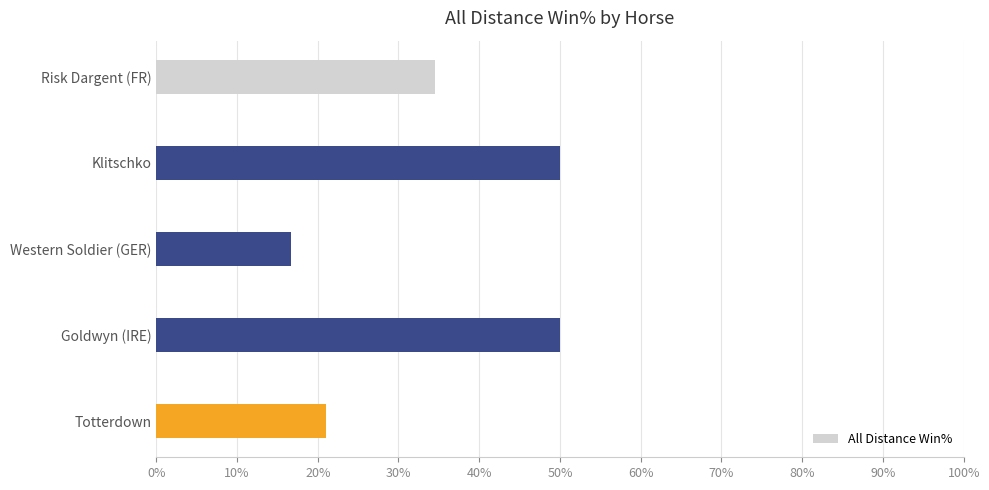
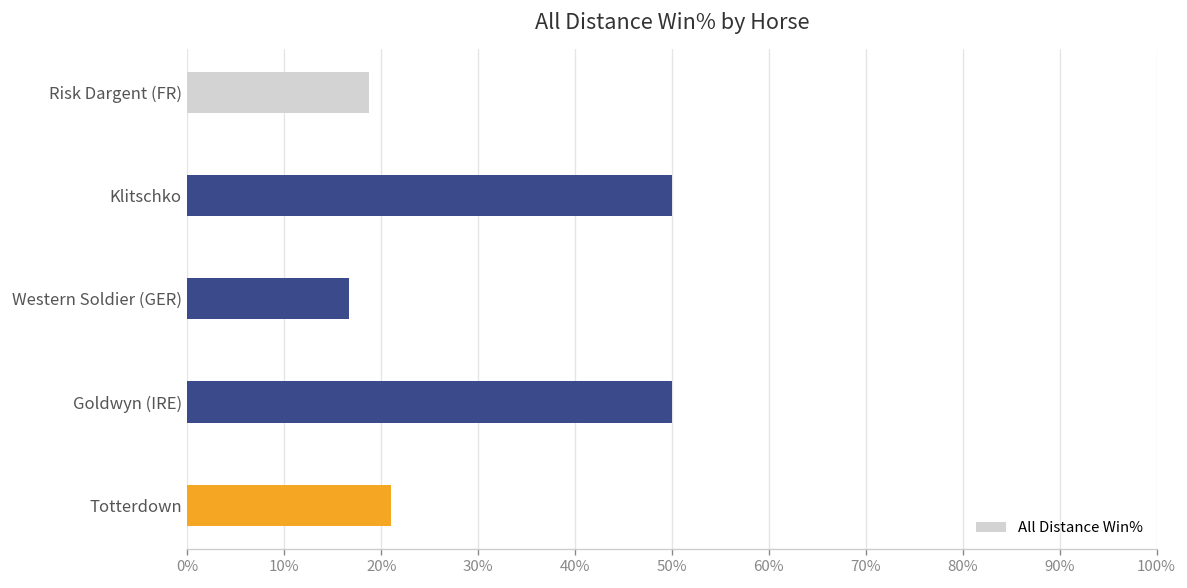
  {
-   "Risk Dargent (FR)": "35%",
+   "Risk Dargent (FR)": "19%",
    "Klitschko": "50%",
    "Western Soldier (GER)": "17%",
    "Goldwyn (IRE)": "50%",
    "Totterdown": "21%"
  }
